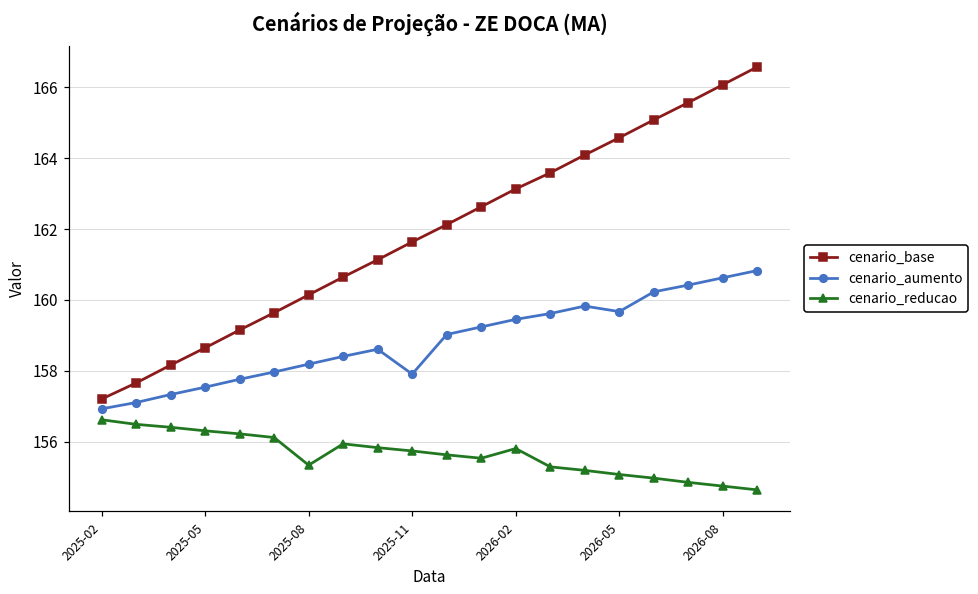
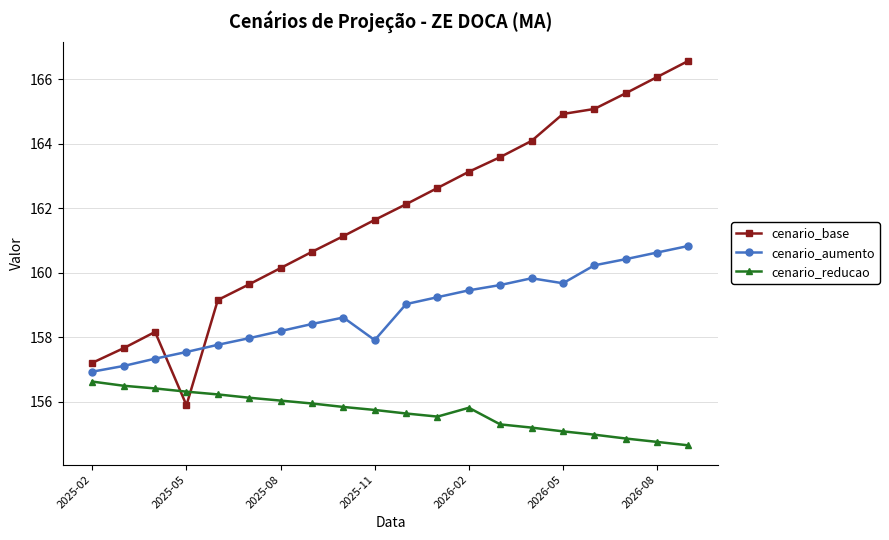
  {
    "cenario_base": {
      "2025-02": 157.2,
-     "2025-05": 158.6,
+     "2025-05": 155.9,
      "2025-08": 160.1,
      "2025-11": 161.6,
      "2026-02": 163.1,
-     "2026-05": 164.6,
+     "2026-05": 164.9,
      "2026-08": 166.1
    },
    "cenario_aumento": {
      "2025-02": 156.9,
      "2025-05": 157.5,
      "2025-08": 158.2,
      "2025-11": 157.9,
      "2026-02": 159.5,
      "2026-05": 159.7,
      "2026-08": 160.6
    },
    "cenario_reducao": {
      "2025-02": 156.6,
      "2025-05": 156.3,
-     "2025-08": 155.3,
+     "2025-08": 156.0,
      "2025-11": 155.7,
      "2026-02": 155.8,
      "2026-05": 155.1,
      "2026-08": 154.7
    }
  }
